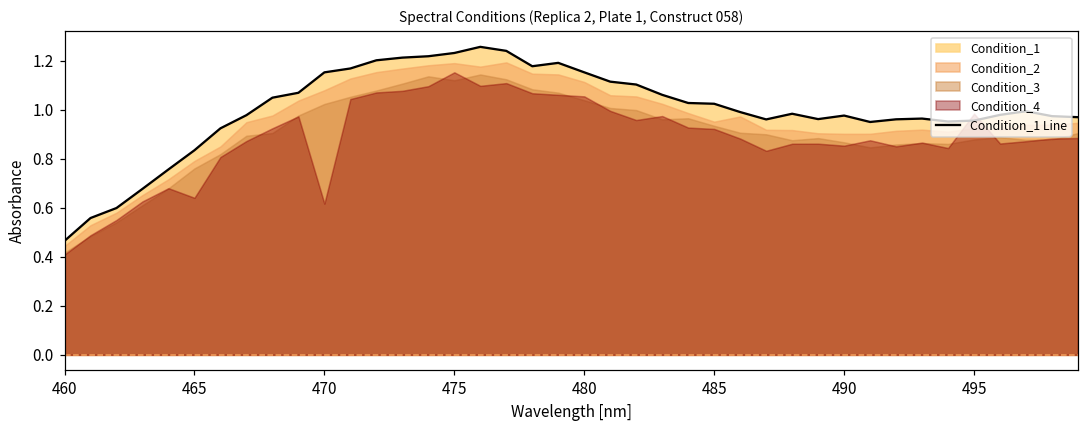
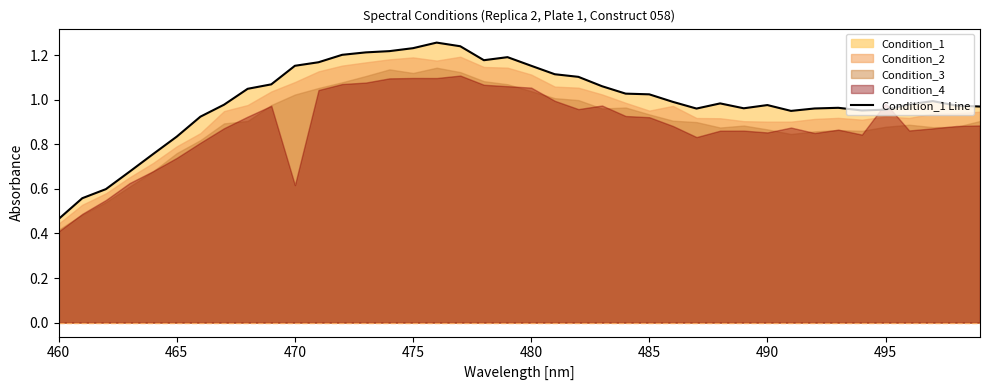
  {
    "Condition_4": {
-     "465": 0.64,
+     "465": 0.74,
      "470": 0.62,
-     "475": 1.15,
+     "475": 1.10,
      "480": 1.05,
      "485": 0.92,
      "490": 0.85
    }
  }
